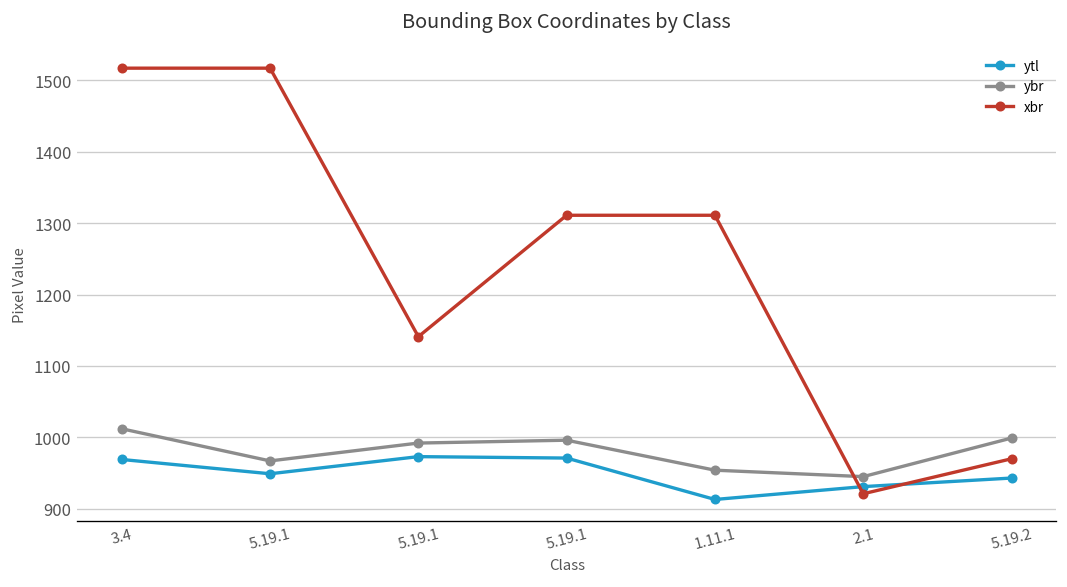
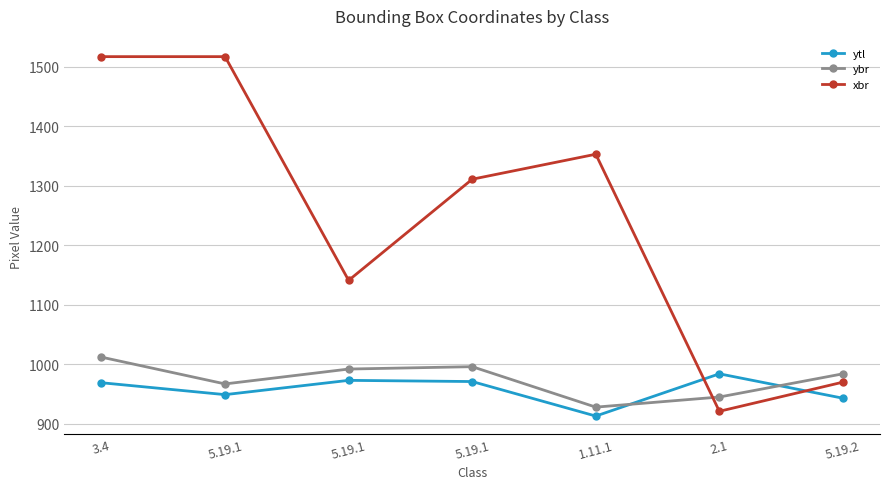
  {
    "ytl": {
      "3.4": 970,
      "1.11.1": 910,
-     "2.1": 930,
+     "2.1": 980,
      "5.19.2": 940
    },
    "ybr": {
      "3.4": 1010,
-     "1.11.1": 950,
+     "1.11.1": 930,
      "2.1": 950,
-     "5.19.2": 1000
+     "5.19.2": 980
    },
    "xbr": {
      "3.4": 1520,
-     "1.11.1": 1310,
+     "1.11.1": 1350,
      "2.1": 920,
      "5.19.2": 970
    }
  }
